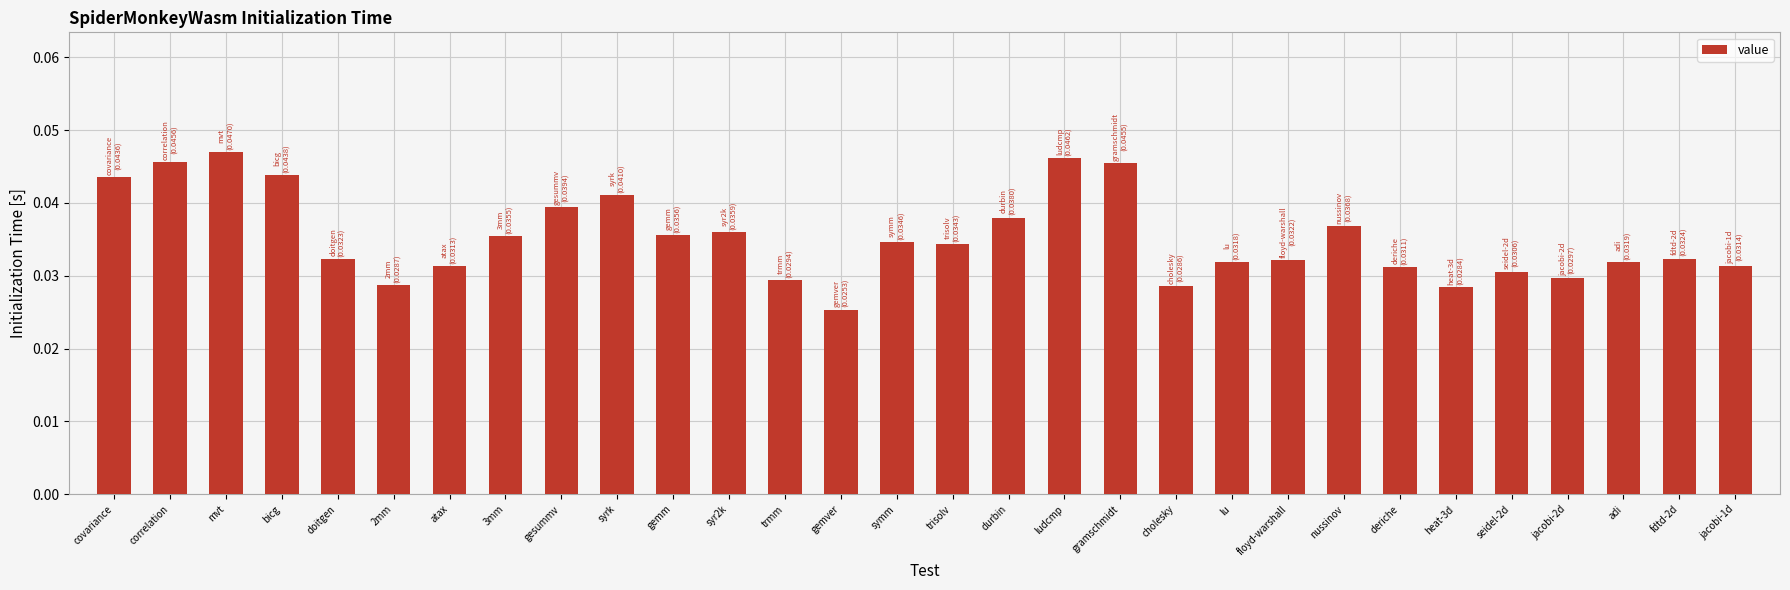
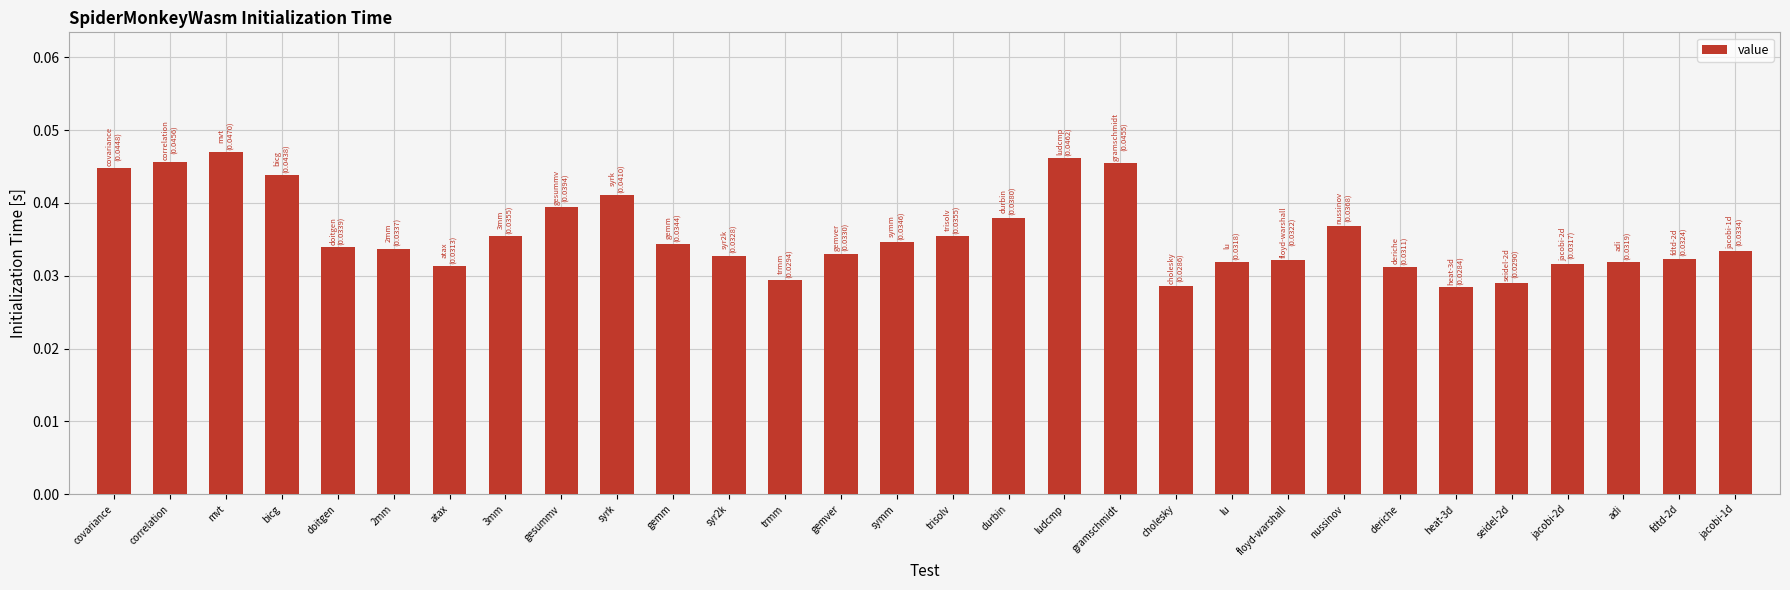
  {
-   "covariance": "(0.0436)",
+   "covariance": "(0.0448)",
    "correlation": "(0.0456)",
    "mvt": "(0.0470)",
    "bicg": "(0.0438)",
-   "doitgen": "(0.0323)",
-   "2mm": "(0.0287)",
+   "doitgen": "(0.0339)",
+   "2mm": "(0.0337)",
    "atax": "(0.0313)",
    "3mm": "(0.0355)",
    "gesummv": "(0.0394)",
    "syrk": "(0.0410)",
-   "gemm": "(0.0356)",
-   "syr2k": "(0.0359)",
+   "gemm": "(0.0344)",
+   "syr2k": "(0.0328)",
    "trmm": "(0.0294)",
-   "gemver": "(0.0253)",
+   "gemver": "(0.0330)",
    "symm": "(0.0346)",
-   "trisolv": "(0.0343)",
+   "trisolv": "(0.0355)",
    "durbin": "(0.0380)",
    "ludcmp": "(0.0462)",
    "gramschmidt": "(0.0455)",
    "cholesky": "(0.0286)",
    "lu": "(0.0318)",
    "floyd-warshall": "(0.0322)",
    "nussinov": "(0.0368)",
    "deriche": "(0.0311)",
    "heat-3d": "(0.0284)",
-   "seidel-2d": "(0.0306)",
-   "jacobi-2d": "(0.0297)",
+   "seidel-2d": "(0.0290)",
+   "jacobi-2d": "(0.0317)",
    "adi": "(0.0319)",
    "fdtd-2d": "(0.0324)",
-   "jacobi-1d": "(0.0314)"
+   "jacobi-1d": "(0.0334)"
  }
